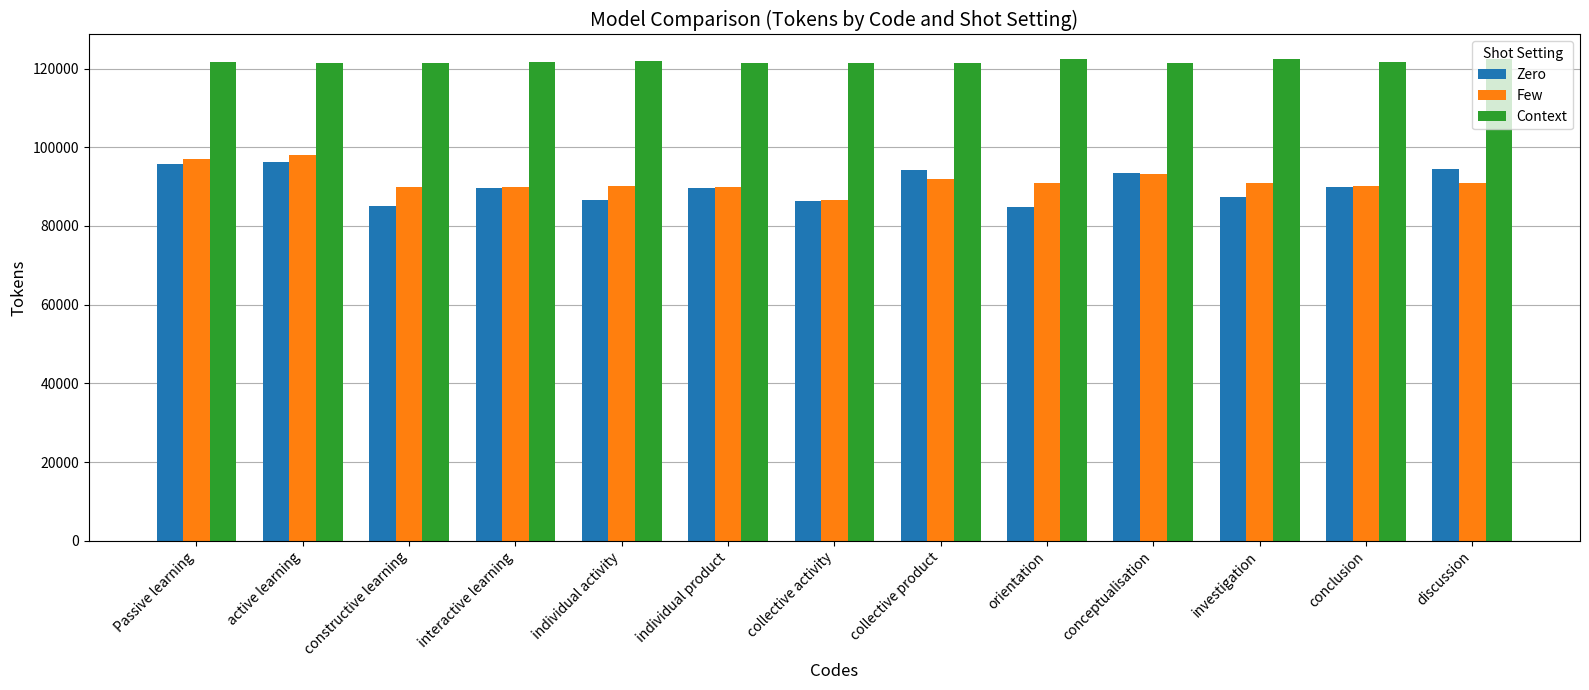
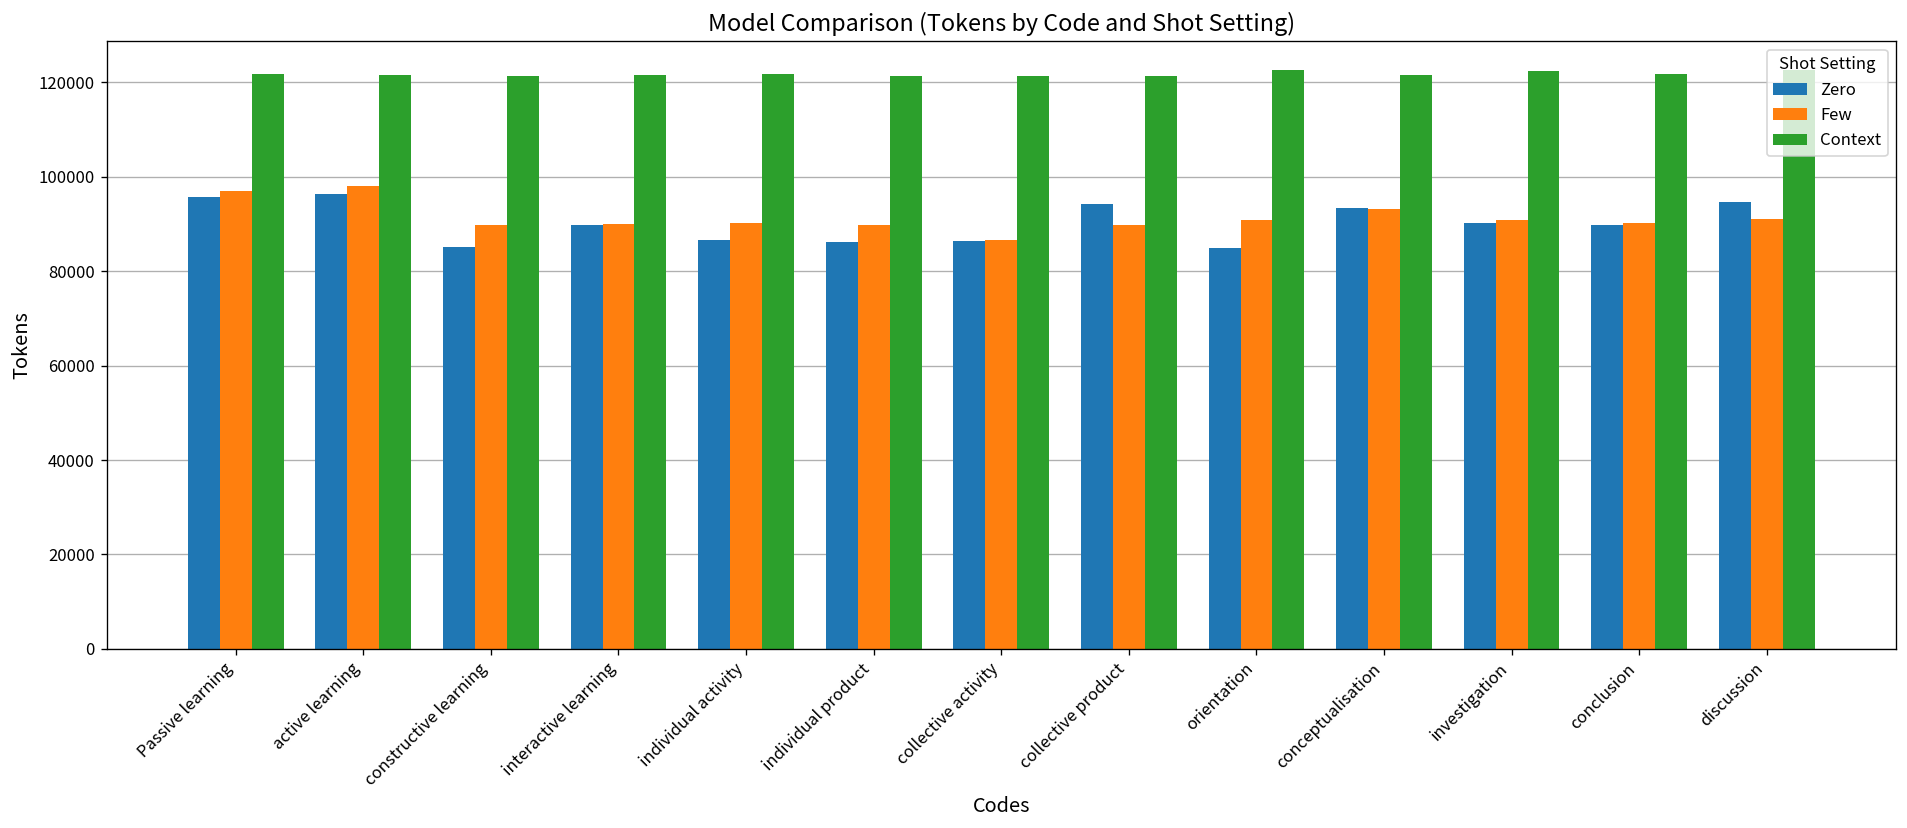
  {
    "Zero": {
      "Passive learning": 96000,
      "active learning": 96000,
      "constructive learning": 85000,
      "interactive learning": 90000,
      "individual activity": 87000,
-     "individual product": 90000,
+     "individual product": 86000,
      "collective activity": 86000,
      "collective product": 94000,
      "orientation": 85000,
      "conceptualisation": 93000,
-     "investigation": 87000,
+     "investigation": 90000,
      "conclusion": 90000,
      "discussion": 95000
    },
    "Few": {
      "Passive learning": 97000,
      "active learning": 98000,
      "constructive learning": 90000,
      "interactive learning": 90000,
      "individual activity": 90000,
      "individual product": 90000,
      "collective activity": 87000,
-     "collective product": 92000,
+     "collective product": 90000,
      "orientation": 91000,
      "conceptualisation": 93000,
      "investigation": 91000,
      "conclusion": 90000,
      "discussion": 91000
    },
    "Context": {
      "Passive learning": 122000,
      "active learning": 121000,
      "constructive learning": 121000,
      "interactive learning": 122000,
      "individual activity": 122000,
      "individual product": 121000,
      "collective activity": 121000,
      "collective product": 121000,
      "orientation": 123000,
      "conceptualisation": 122000,
      "investigation": 122000,
      "conclusion": 122000
    }
  }
